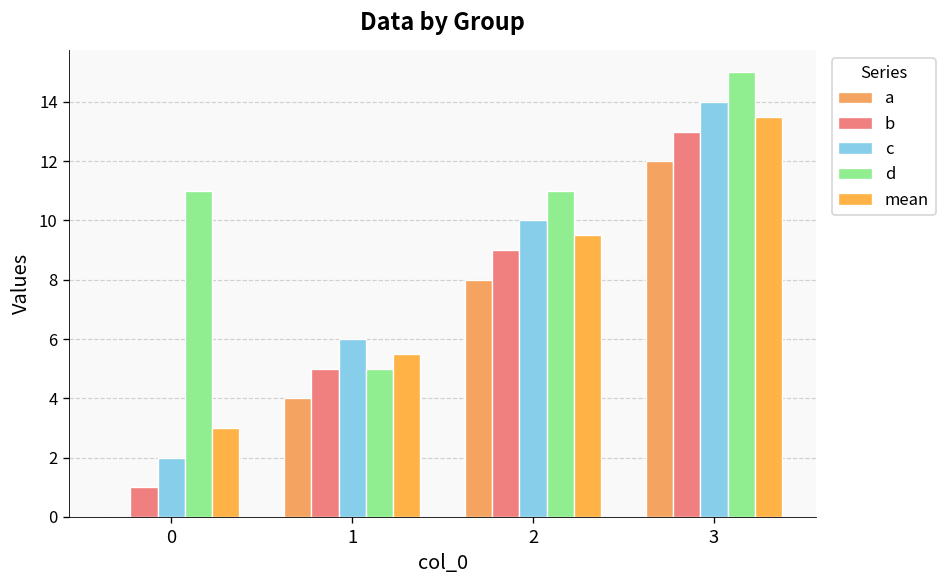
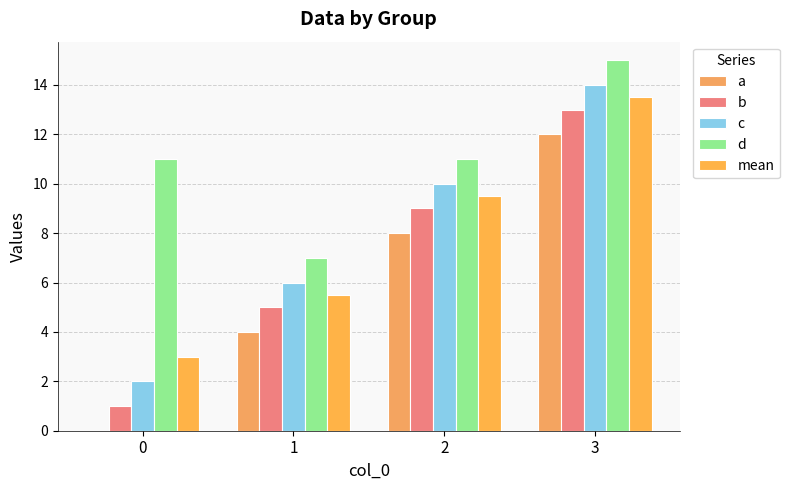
  {
    "c": {
      "0": 2,
      "1": 6,
      "2": 10,
      "3": 14
    },
    "d": {
      "0": 11,
-     "1": 5,
+     "1": 7,
      "2": 11,
      "3": 15
    }
  }
